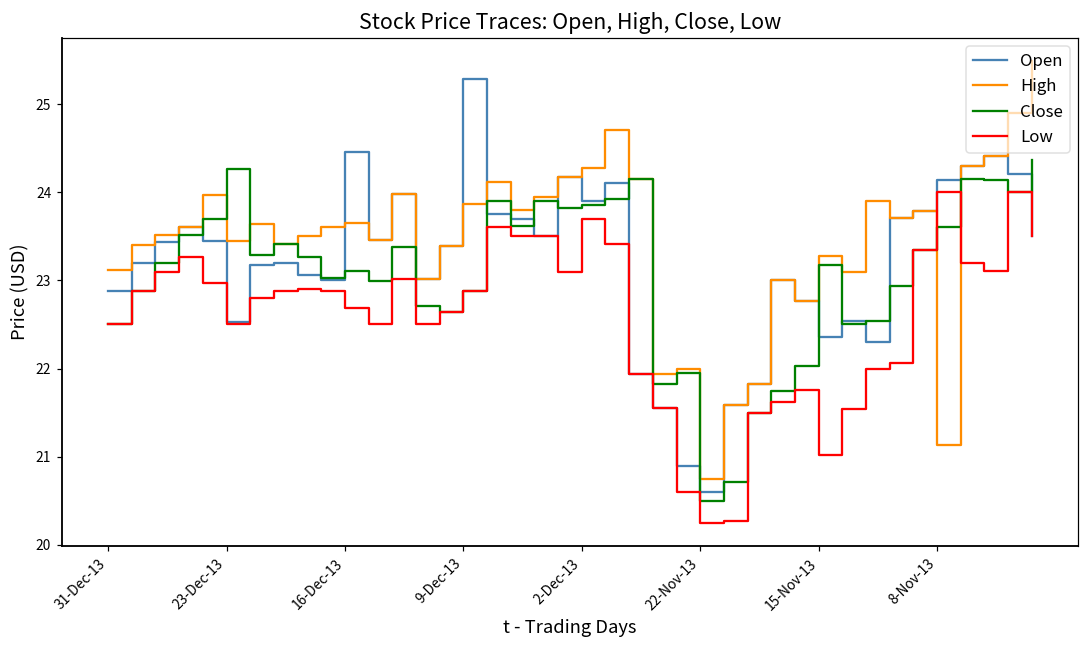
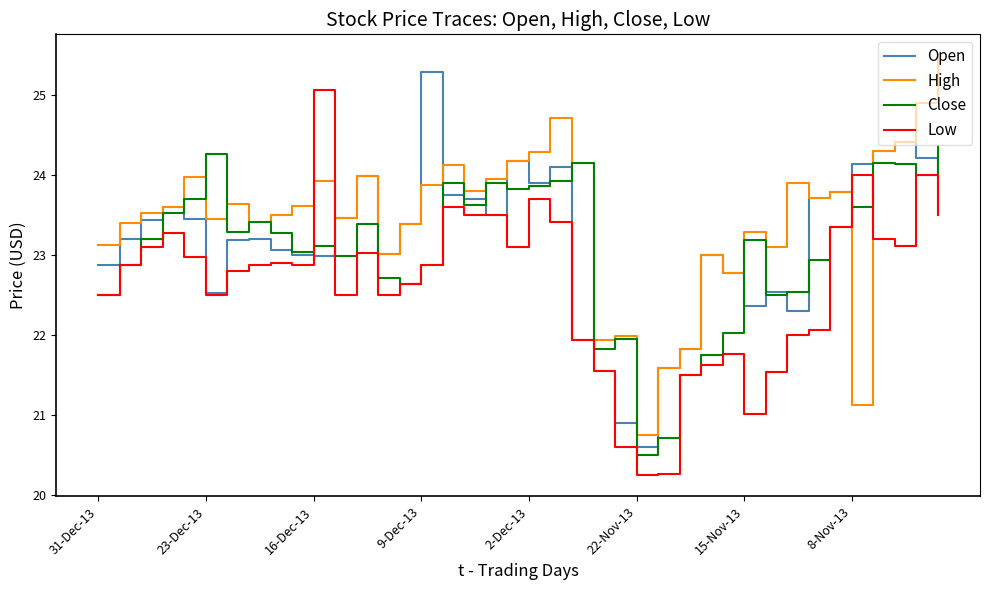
  {
    "Open": {
      "31-Dec-13": 22.9,
-     "16-Dec-13": 24.5,
+     "16-Dec-13": 23.0,
      "9-Dec-13": 25.3,
      "2-Dec-13": 23.9,
      "22-Nov-13": 20.6,
      "15-Nov-13": 22.4,
      "8-Nov-13": 24.1
    },
    "High": {
      "31-Dec-13": 23.1,
      "23-Dec-13": 23.5,
-     "16-Dec-13": 23.7,
+     "16-Dec-13": 23.9,
      "9-Dec-13": 23.9,
      "2-Dec-13": 24.3,
      "22-Nov-13": 20.8,
      "15-Nov-13": 23.3,
      "8-Nov-13": 21.1
    },
    "Close": {
      "23-Dec-13": 24.3,
      "16-Dec-13": 23.1,
      "2-Dec-13": 23.9,
      "22-Nov-13": 20.5,
      "15-Nov-13": 23.2,
      "8-Nov-13": 23.6
    },
    "Low": {
-     "16-Dec-13": 22.7,
+     "16-Dec-13": 25.1,
      "2-Dec-13": 23.7,
      "22-Nov-13": 20.3,
      "15-Nov-13": 21.0,
      "8-Nov-13": 24.0
    }
  }
